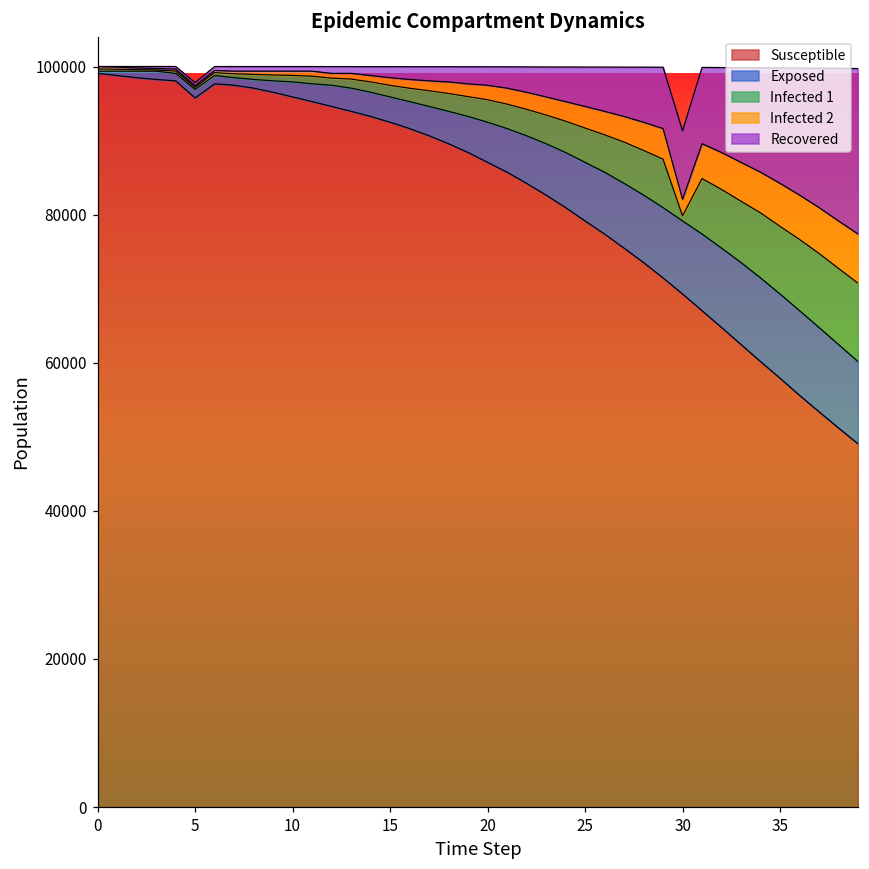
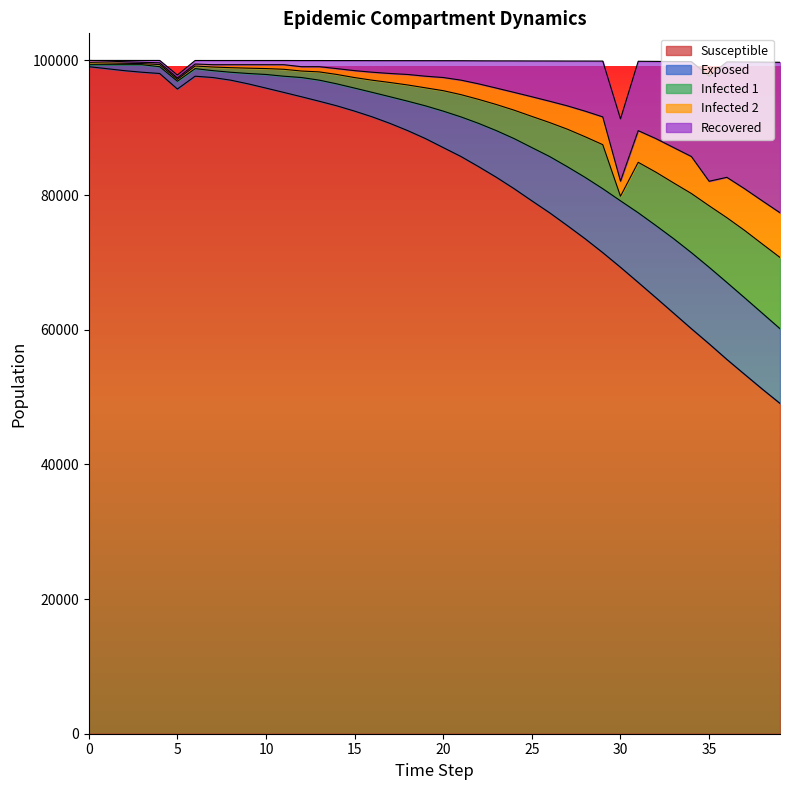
  {
    "Susceptible": {
      "5": 96000,
      "10": 96000,
      "15": 92000,
      "20": 87000,
      "25": 79000,
      "30": 69000,
      "35": 58000
    },
    "Exposed": {
      "10": 2000,
      "15": 3000,
      "20": 5000,
      "25": 8000,
      "30": 10000,
      "35": 11000
    },
    "Infected 1": {
      "10": 1000,
      "15": 2000,
      "20": 3000,
      "25": 5000,
      "30": 1000,
      "35": 9000
    },
    "Infected 2": {
      "10": 1000,
      "15": 1000,
      "20": 2000,
      "25": 3000,
      "30": 2000,
-     "35": 6000
+     "35": 4000
    },
    "Recovered": {
      "5": 0,
      "10": 1000,
      "15": 1000,
      "20": 3000,
      "25": 5000,
      "30": 9000
    }
  }
